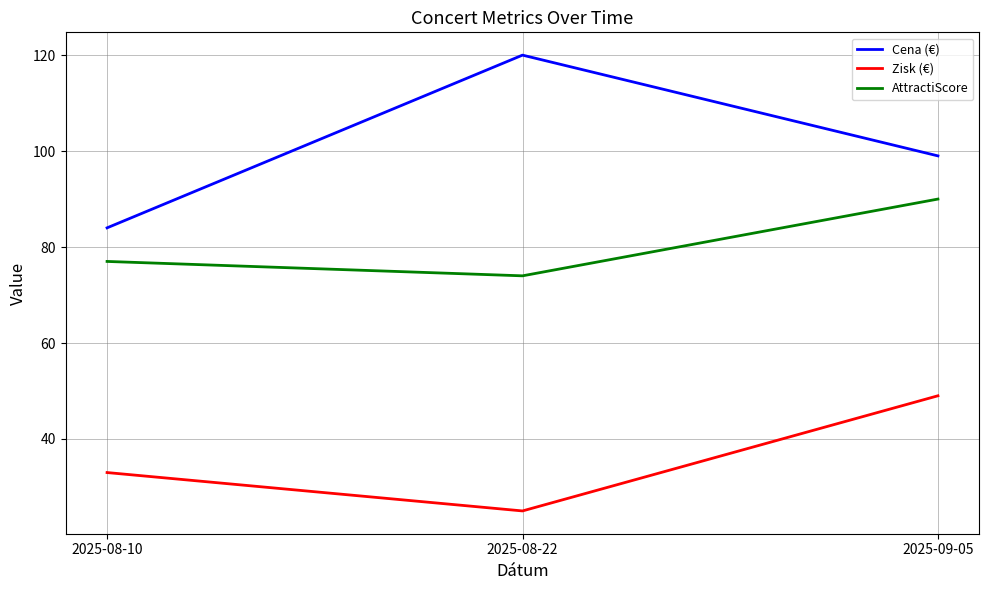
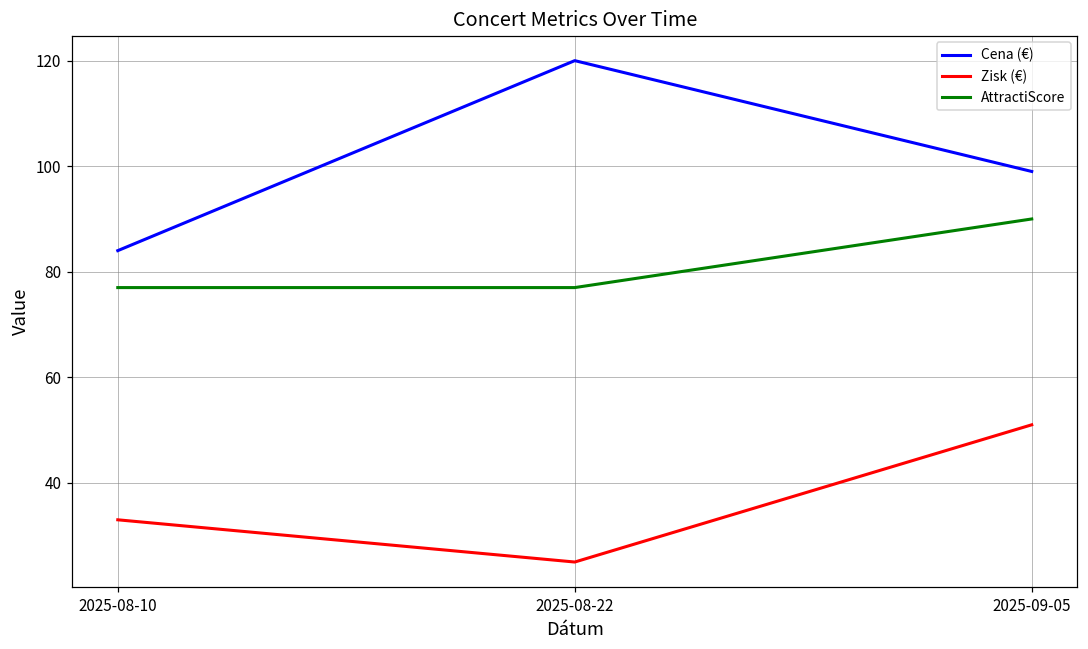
  {
    "Cena (€)": {
      "2025-08-10": 84,
      "2025-08-22": 120,
      "2025-09-05": 99
    },
    "Zisk (€)": {
      "2025-08-10": 33,
      "2025-08-22": 25,
-     "2025-09-05": 49
+     "2025-09-05": 51
    },
    "AttractiScore": {
      "2025-08-10": 77,
-     "2025-08-22": 74,
+     "2025-08-22": 77,
      "2025-09-05": 90
    }
  }
